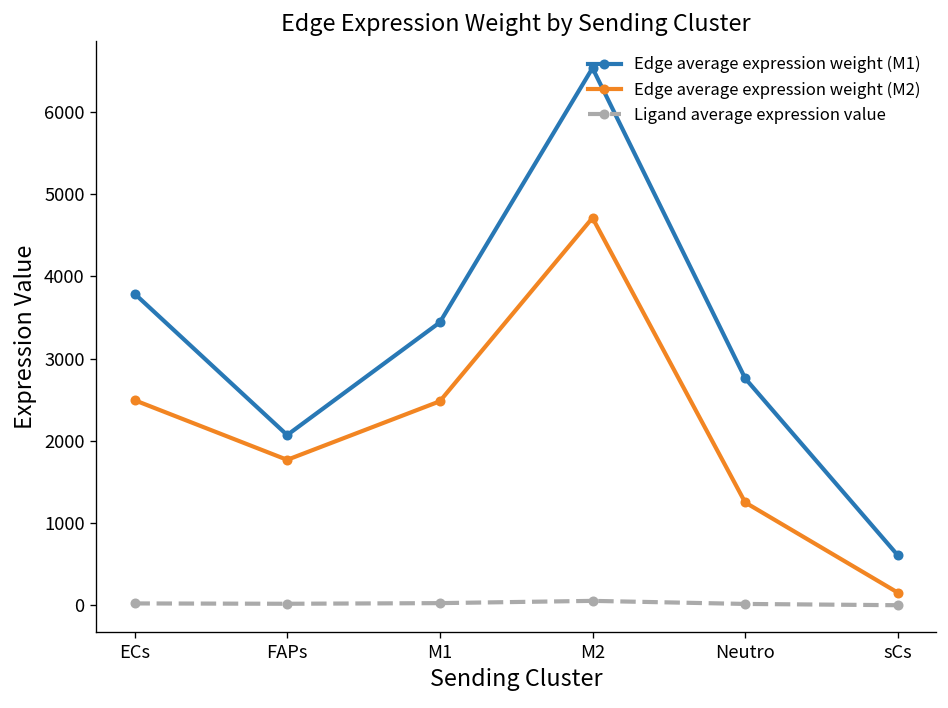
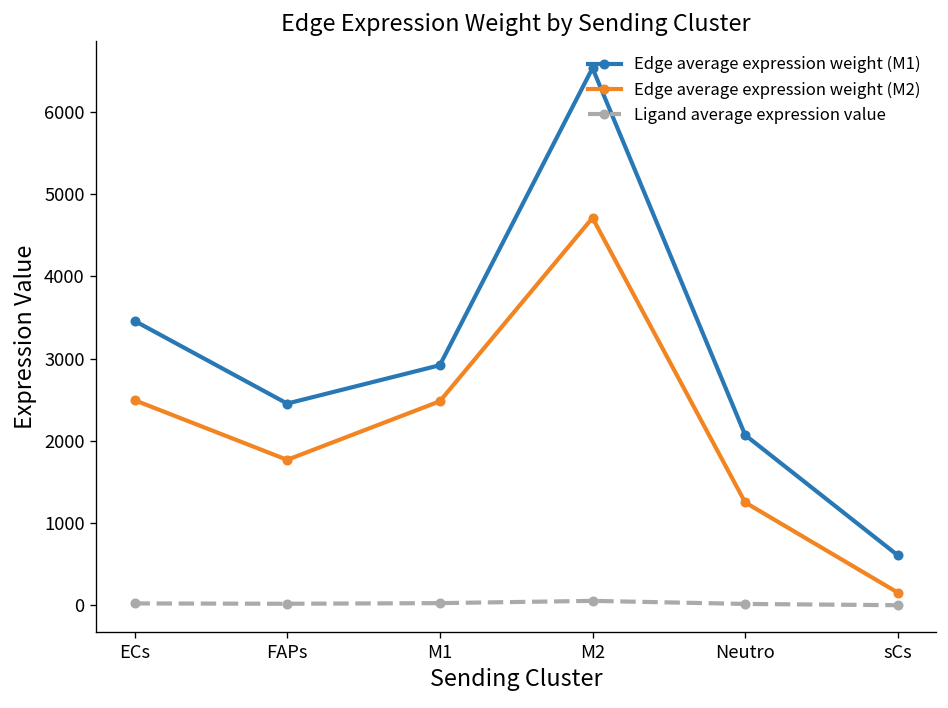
  {
    "Edge average expression weight (M1)": {
-     "ECs": 3800,
-     "FAPs": 2100,
-     "M1": 3400,
+     "ECs": 3500,
+     "FAPs": 2500,
+     "M1": 2900,
      "M2": 6500,
-     "Neutro": 2800,
+     "Neutro": 2100,
      "sCs": 600
    },
    "Edge average expression weight (M2)": {
      "ECs": 2500,
      "FAPs": 1800,
      "M1": 2500,
      "M2": 4700,
      "Neutro": 1300,
      "sCs": 200
    },
    "Ligand average expression value": {
      "ECs": 0,
      "FAPs": 0,
      "M1": 0,
      "M2": 100,
      "Neutro": 0,
      "sCs": 0
    }
  }
